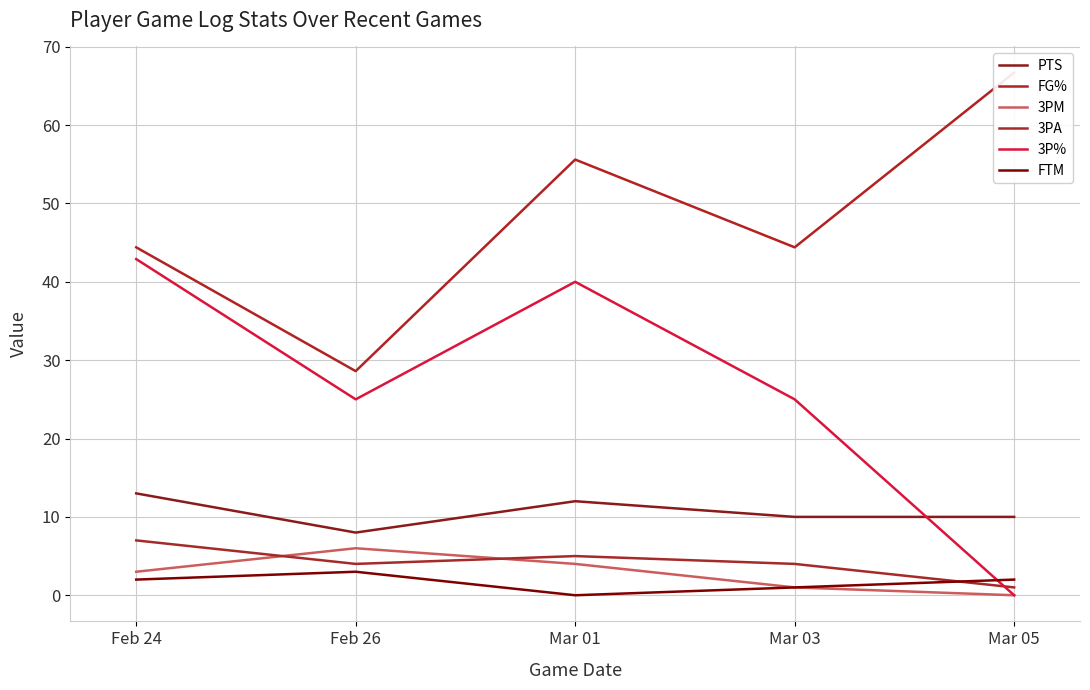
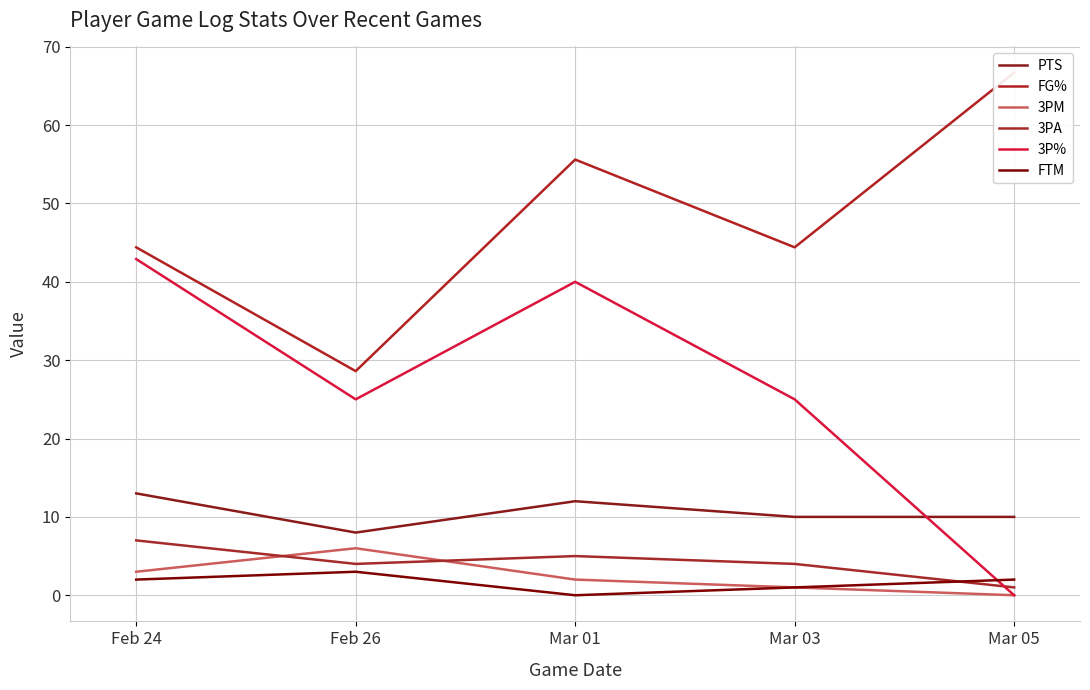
  {
    "3PM": {
      "Feb 24": 3,
      "Feb 26": 6,
-     "Mar 01": 4
+     "Mar 01": 2
    }
  }
